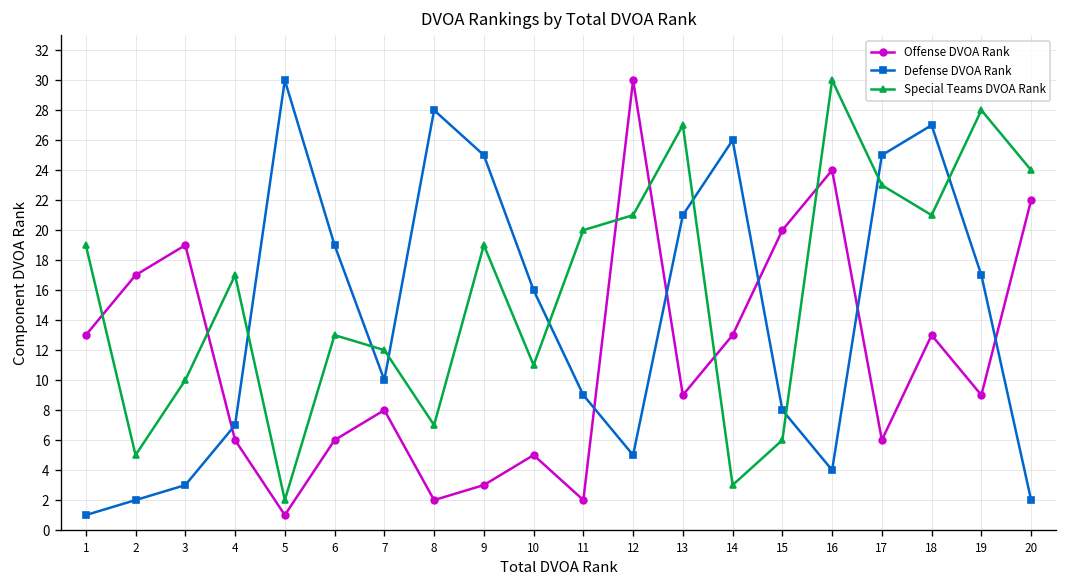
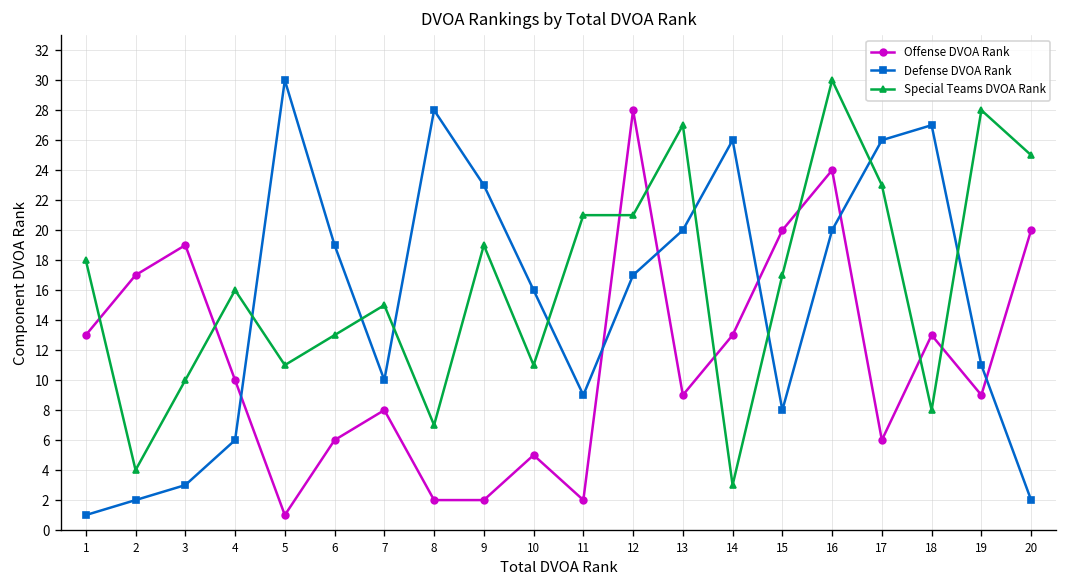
  {
    "Offense DVOA Rank": {
      "1": 13,
      "2": 17,
      "3": 19,
-     "4": 6,
+     "4": 10,
      "5": 1,
      "6": 6,
      "7": 8,
      "8": 2,
-     "9": 3,
+     "9": 2,
      "10": 5,
      "11": 2,
-     "12": 30,
+     "12": 28,
      "13": 9,
      "14": 13,
      "15": 20,
      "16": 24,
      "17": 6,
      "18": 13,
      "19": 9,
-     "20": 22
+     "20": 20
    },
    "Defense DVOA Rank": {
      "1": 1,
      "2": 2,
      "3": 3,
-     "4": 7,
+     "4": 6,
      "5": 30,
      "6": 19,
      "7": 10,
      "8": 28,
-     "9": 25,
+     "9": 23,
      "10": 16,
      "11": 9,
-     "12": 5,
-     "13": 21,
+     "12": 17,
+     "13": 20,
      "14": 26,
      "15": 8,
-     "16": 4,
-     "17": 25,
+     "16": 20,
+     "17": 26,
      "18": 27,
-     "19": 17,
+     "19": 11,
      "20": 2
    },
    "Special Teams DVOA Rank": {
-     "1": 19,
-     "2": 5,
+     "1": 18,
+     "2": 4,
      "3": 10,
-     "4": 17,
-     "5": 2,
+     "4": 16,
+     "5": 11,
      "6": 13,
-     "7": 12,
+     "7": 15,
      "8": 7,
      "9": 19,
      "10": 11,
-     "11": 20,
+     "11": 21,
      "12": 21,
      "13": 27,
      "14": 3,
-     "15": 6,
+     "15": 17,
      "16": 30,
      "17": 23,
-     "18": 21,
+     "18": 8,
      "19": 28,
-     "20": 24
+     "20": 25
    }
  }
